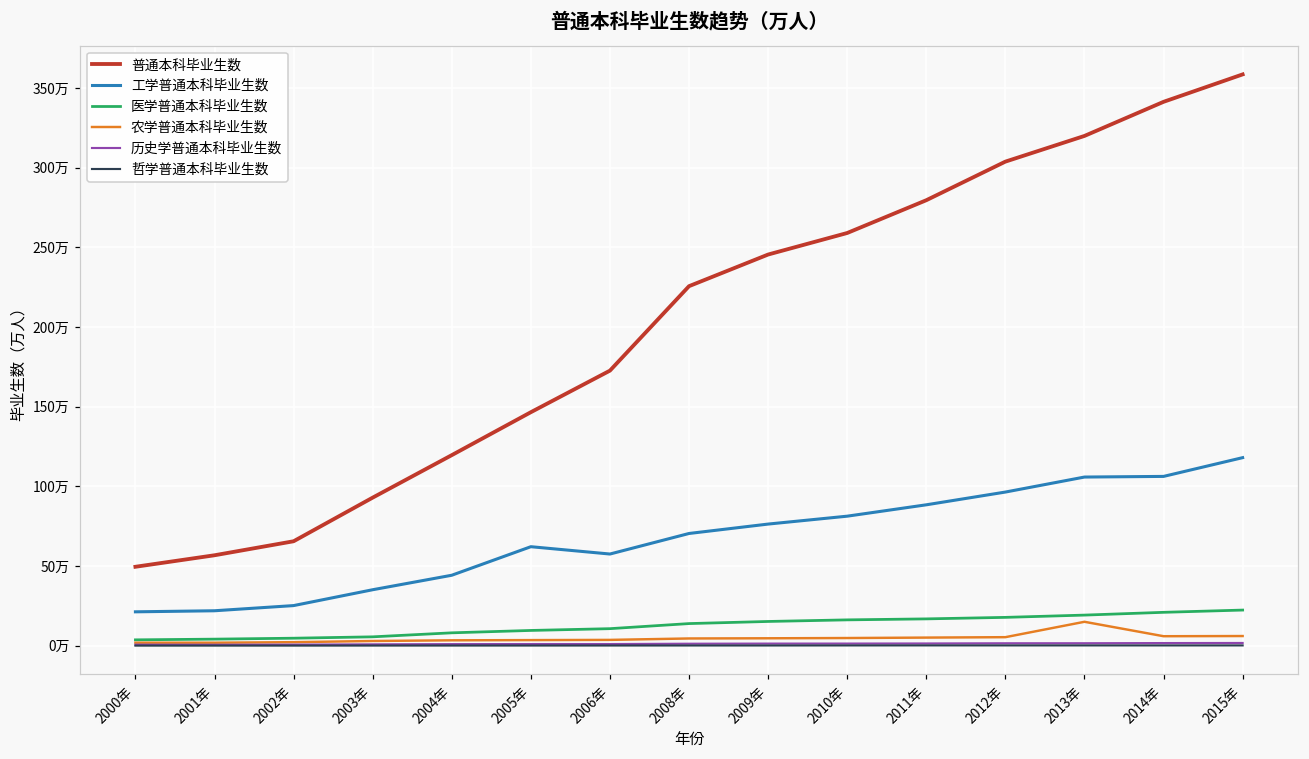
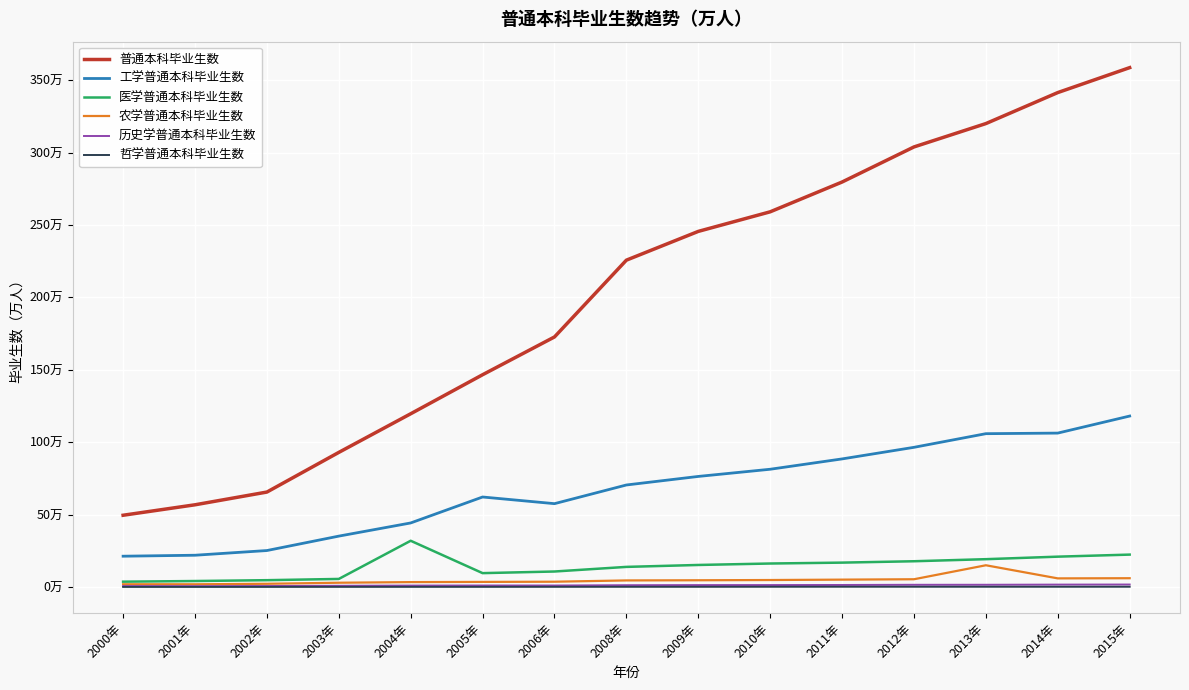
  {
    "普通本科毕业生数": {
      "2000年": "50万",
      "2001年": "57万",
      "2002年": "66万",
      "2003年": "93万",
      "2004年": "120万",
      "2005年": "147万",
      "2006年": "173万",
      "2008年": "226万",
      "2009年": "246万",
      "2010年": "259万",
      "2011年": "280万",
      "2012年": "304万",
      "2013年": "320万",
      "2014年": "341万",
      "2015年": "359万"
    },
    "工学普通本科毕业生数": {
      "2000年": "21万",
      "2001年": "22万",
      "2002年": "25万",
      "2003年": "35万",
      "2004年": "44万",
      "2005年": "62万",
      "2006年": "58万",
      "2008年": "70万",
      "2009年": "76万",
      "2010年": "81万",
      "2011年": "88万",
      "2012年": "96万",
      "2013年": "106万",
      "2014年": "106万",
      "2015年": "118万"
    },
    "医学普通本科毕业生数": {
      "2000年": "4万",
      "2001年": "4万",
      "2002年": "5万",
      "2003年": "6万",
-     "2004年": "8万",
+     "2004年": "32万",
      "2005年": "10万",
      "2006年": "11万",
      "2008年": "14万",
      "2009年": "15万",
      "2010年": "16万",
      "2011年": "17万",
      "2012年": "18万",
      "2013年": "19万",
      "2014年": "21万",
      "2015年": "22万"
    },
    "农学普通本科毕业生数": {
      "2003年": "3万",
      "2004年": "3万",
      "2005年": "4万",
      "2006年": "4万",
      "2008年": "5万",
      "2009年": "5万",
      "2010年": "5万",
      "2011年": "5万",
      "2012年": "5万",
      "2013年": "15万",
      "2014年": "6万",
      "2015年": "6万"
    }
  }
